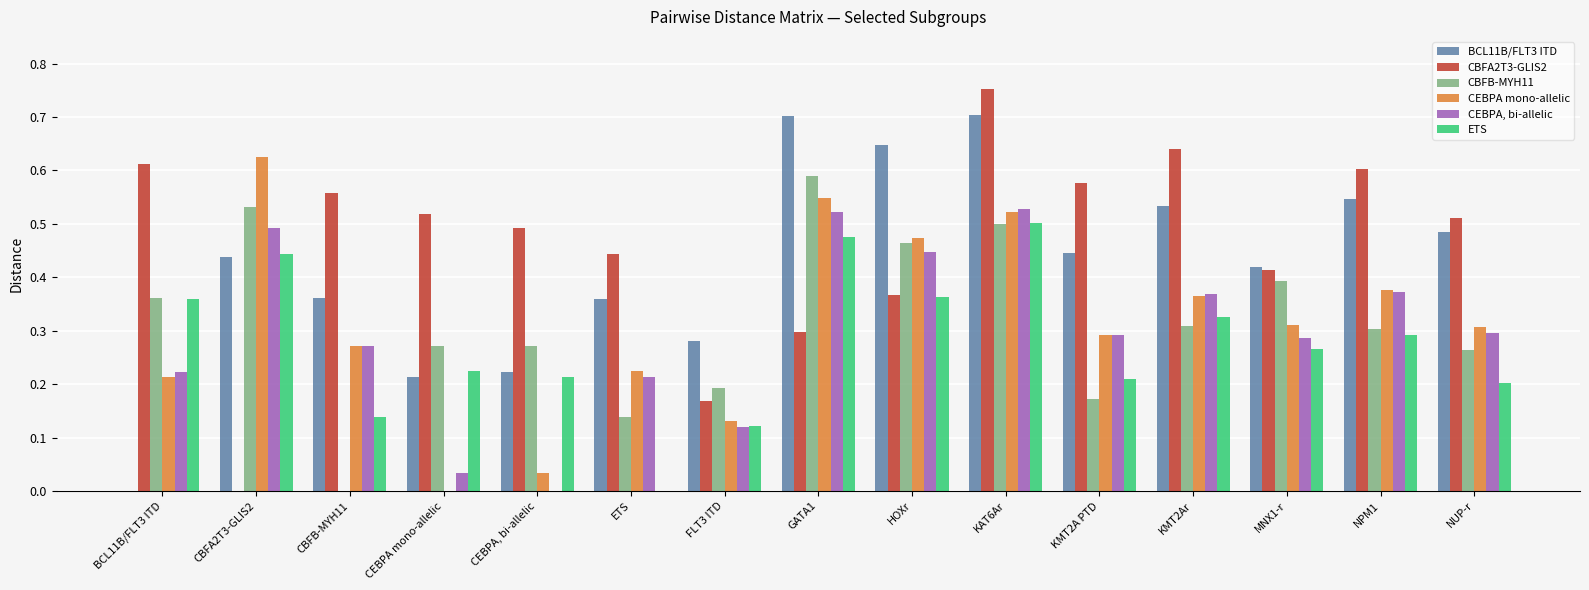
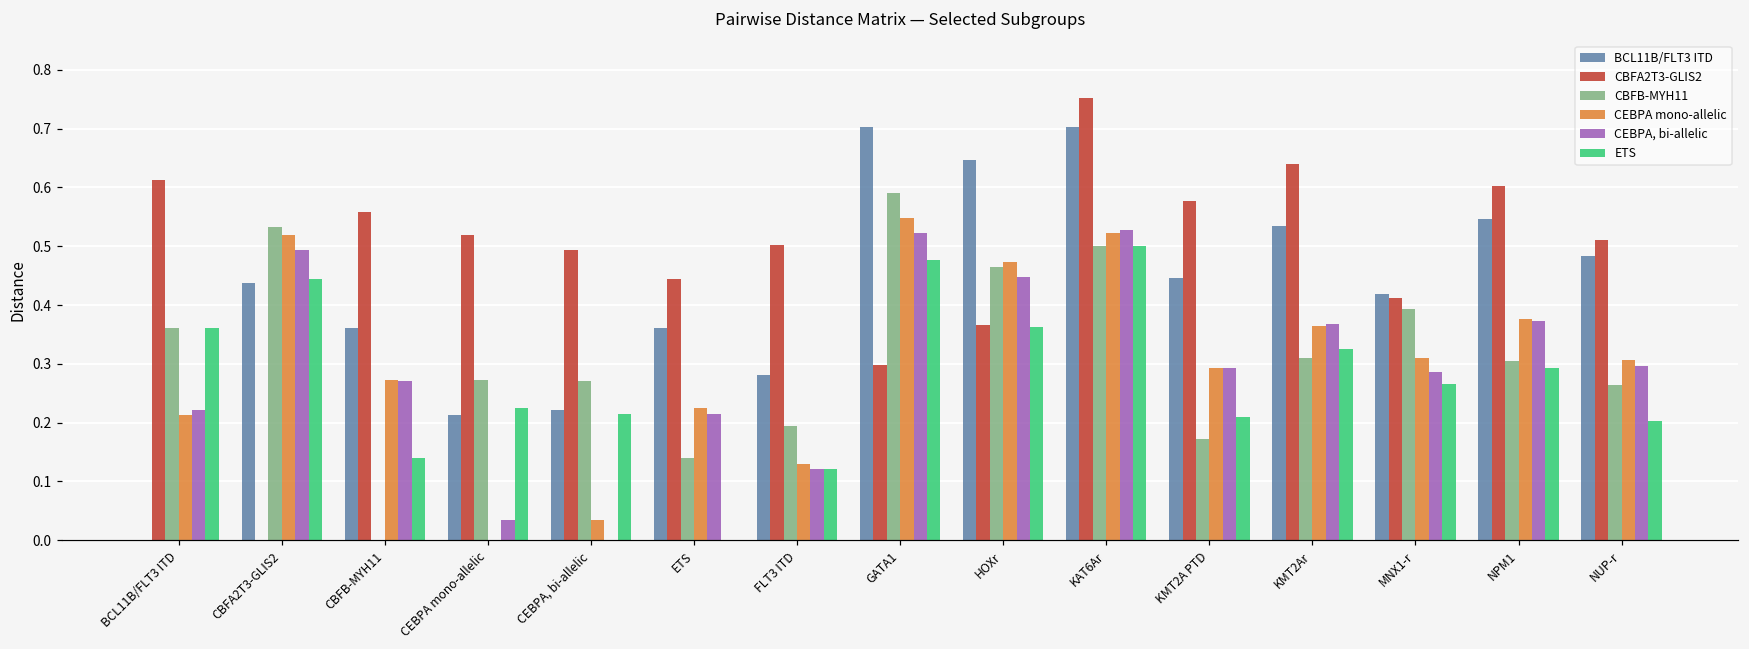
  {
    "BCL11B/FLT3 ITD": {
      "BCL11B/FLT3 ITD": 0.00,
      "CBFA2T3-GLIS2": 0.44,
      "CBFB-MYH11": 0.36,
      "CEBPA mono-allelic": 0.21,
      "CEBPA, bi-allelic": 0.22,
      "ETS": 0.36,
      "FLT3 ITD": 0.28,
      "GATA1": 0.70,
      "HOXr": 0.65,
      "KAT6Ar": 0.70,
      "KMT2A PTD": 0.45,
      "KMT2Ar": 0.53,
      "MNX1-r": 0.42,
      "NPM1": 0.55,
      "NUP-r": 0.48
    },
    "CBFA2T3-GLIS2": {
      "BCL11B/FLT3 ITD": 0.61,
      "CBFA2T3-GLIS2": 0.00,
      "CBFB-MYH11": 0.56,
      "CEBPA mono-allelic": 0.52,
      "CEBPA, bi-allelic": 0.49,
      "ETS": 0.44,
-     "FLT3 ITD": 0.17,
+     "FLT3 ITD": 0.50,
      "GATA1": 0.30,
      "HOXr": 0.37,
      "KAT6Ar": 0.75,
      "KMT2A PTD": 0.58,
      "KMT2Ar": 0.64,
      "MNX1-r": 0.41,
      "NPM1": 0.60,
      "NUP-r": 0.51
    },
    "CBFB-MYH11": {
      "BCL11B/FLT3 ITD": 0.36,
      "CBFA2T3-GLIS2": 0.53,
      "CBFB-MYH11": 0.00,
      "CEBPA mono-allelic": 0.27,
      "CEBPA, bi-allelic": 0.27,
      "ETS": 0.14,
      "FLT3 ITD": 0.19,
      "GATA1": 0.59,
      "HOXr": 0.46,
      "KAT6Ar": 0.50,
      "KMT2A PTD": 0.17,
      "KMT2Ar": 0.31,
      "MNX1-r": 0.39,
      "NPM1": 0.30,
      "NUP-r": 0.26
    },
    "CEBPA mono-allelic": {
      "BCL11B/FLT3 ITD": 0.21,
-     "CBFA2T3-GLIS2": 0.62,
+     "CBFA2T3-GLIS2": 0.52,
      "CBFB-MYH11": 0.27,
      "CEBPA mono-allelic": 0.00,
      "CEBPA, bi-allelic": 0.03,
      "ETS": 0.23,
      "FLT3 ITD": 0.13,
      "GATA1": 0.55,
      "HOXr": 0.47,
      "KAT6Ar": 0.52,
      "KMT2A PTD": 0.29,
      "KMT2Ar": 0.36,
      "MNX1-r": 0.31,
      "NPM1": 0.38,
      "NUP-r": 0.31
    },
    "CEBPA, bi-allelic": {
      "BCL11B/FLT3 ITD": 0.22,
      "CBFA2T3-GLIS2": 0.49,
      "CBFB-MYH11": 0.27,
      "CEBPA mono-allelic": 0.03,
      "CEBPA, bi-allelic": 0.00,
      "ETS": 0.21,
      "FLT3 ITD": 0.12,
      "GATA1": 0.52,
      "HOXr": 0.45,
      "KAT6Ar": 0.53,
      "KMT2A PTD": 0.29,
      "KMT2Ar": 0.37,
      "MNX1-r": 0.29,
      "NPM1": 0.37,
      "NUP-r": 0.30
    },
    "ETS": {
      "BCL11B/FLT3 ITD": 0.36,
      "CBFA2T3-GLIS2": 0.44,
      "CBFB-MYH11": 0.14,
      "CEBPA mono-allelic": 0.23,
      "CEBPA, bi-allelic": 0.21,
      "ETS": 0.00,
      "FLT3 ITD": 0.12,
      "GATA1": 0.48,
      "HOXr": 0.36,
      "KAT6Ar": 0.50,
      "KMT2A PTD": 0.21,
      "KMT2Ar": 0.33,
      "MNX1-r": 0.27,
      "NPM1": 0.29,
      "NUP-r": 0.20
    }
  }
